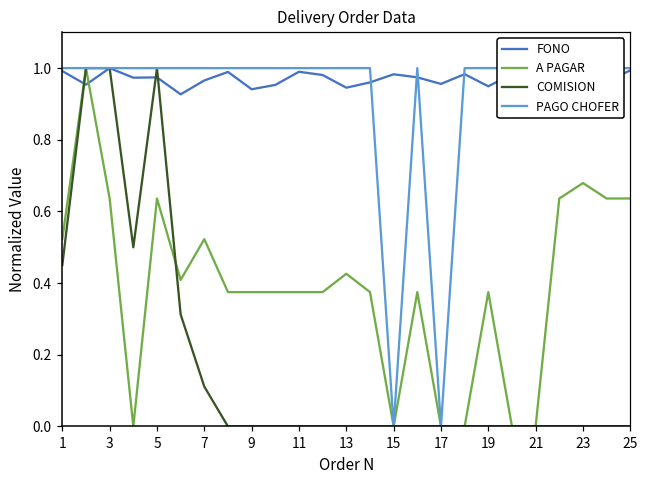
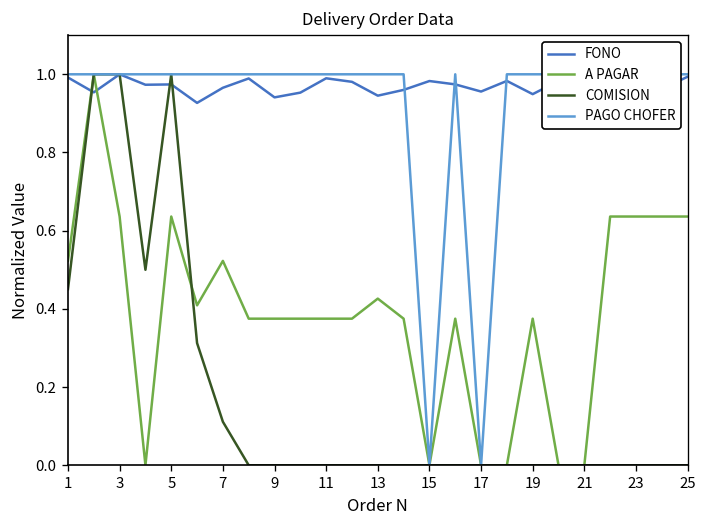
  {
    "A PAGAR": {
      "1": 0.52,
      "3": 0.64,
      "5": 0.64,
      "7": 0.52,
      "9": 0.37,
      "11": 0.37,
      "13": 0.43,
      "19": 0.37,
-     "23": 0.68,
+     "23": 0.64,
      "25": 0.64
    },
    "COMISION": {
      "1": 0.45,
      "7": 0.11,
      "9": 0.00,
      "11": 0.00,
      "13": 0.00,
      "19": 0.00,
      "23": 0.00,
      "25": 0.00
    }
  }
